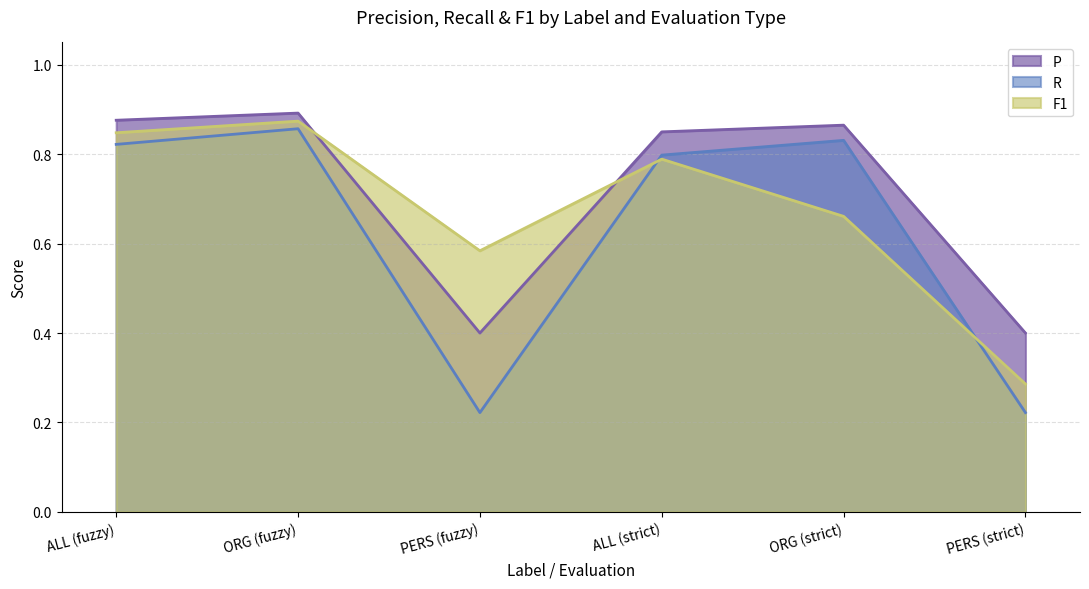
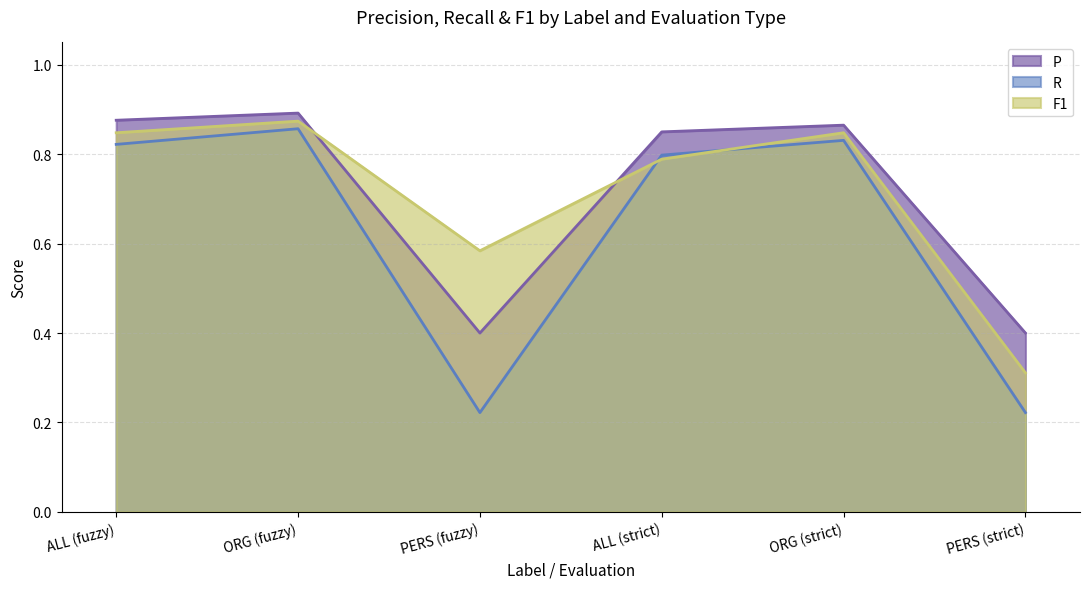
  {
    "F1": {
      "ALL (fuzzy)": 0.85,
      "ORG (fuzzy)": 0.87,
      "PERS (fuzzy)": 0.58,
      "ALL (strict)": 0.79,
-     "ORG (strict)": 0.66,
-     "PERS (strict)": 0.29
+     "ORG (strict)": 0.85,
+     "PERS (strict)": 0.31
    }
  }
